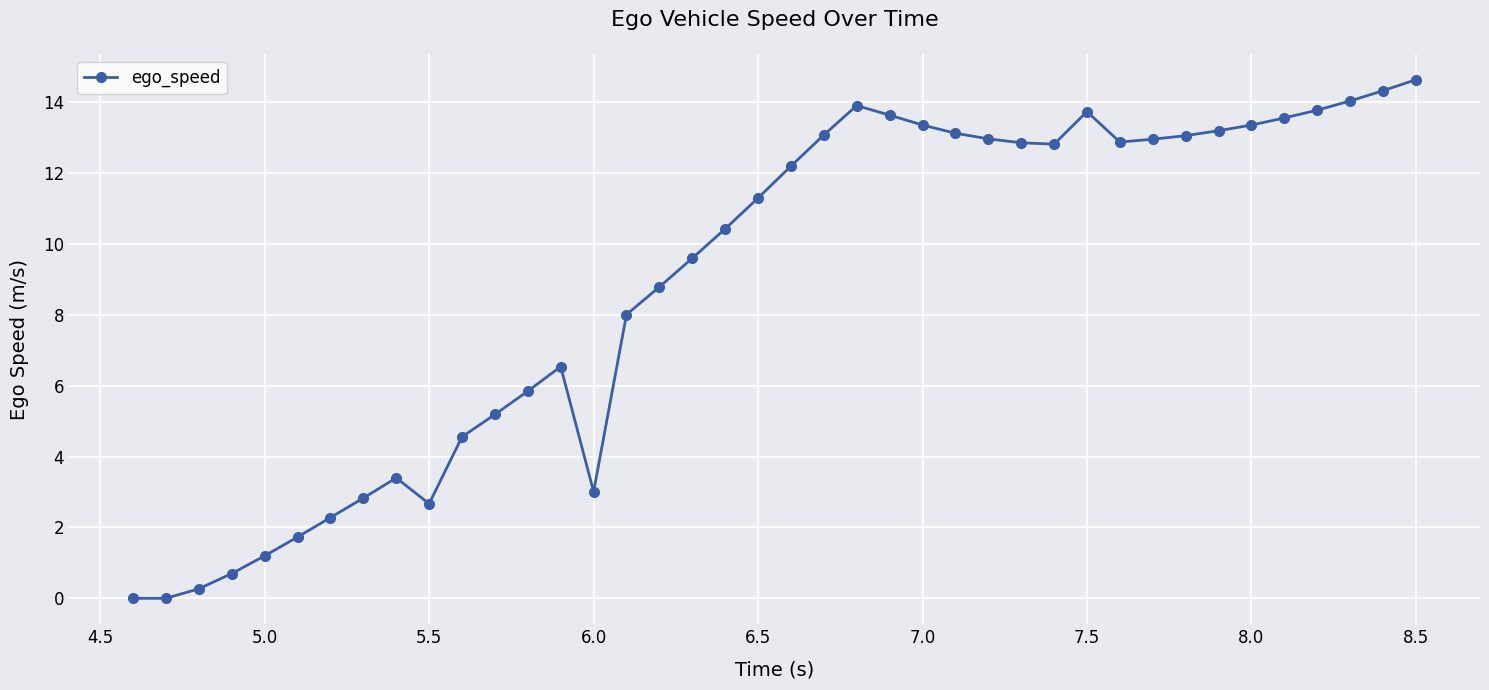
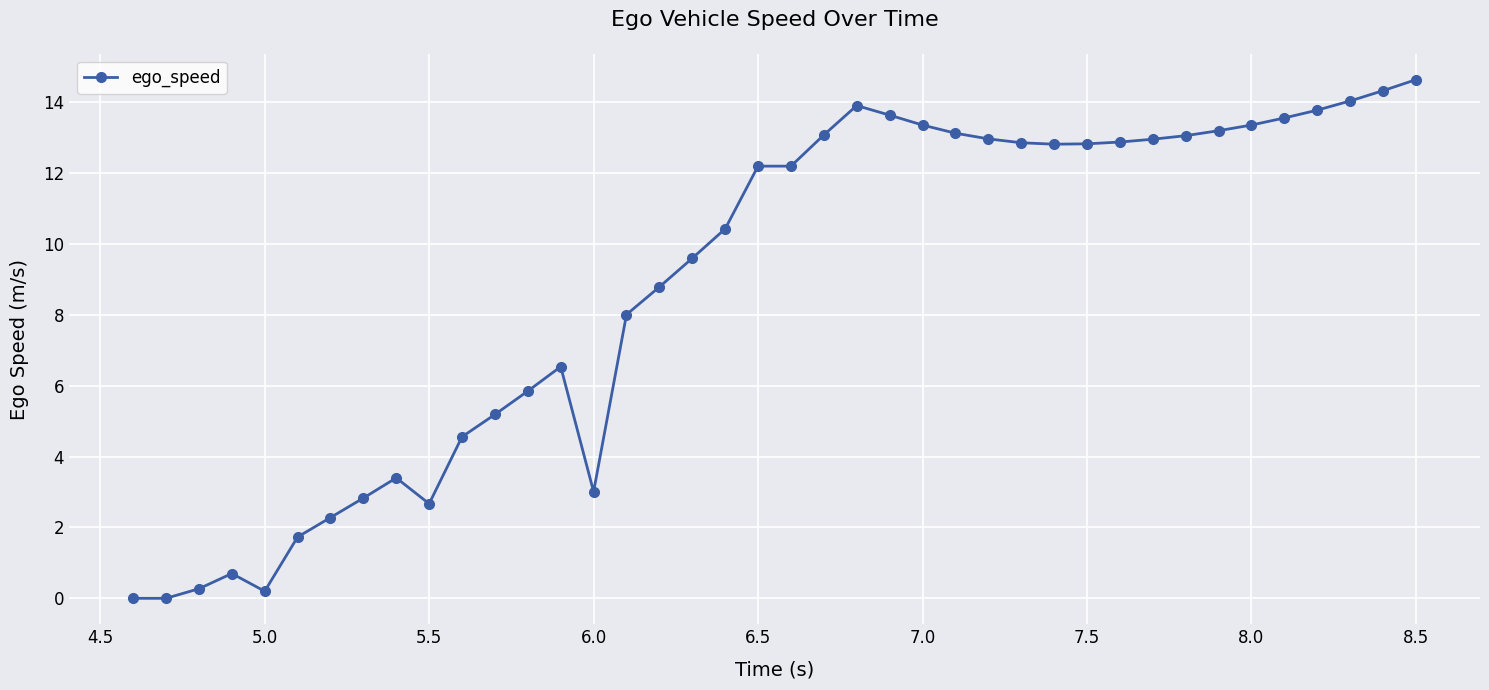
  {
-   "5.0": 1.2,
+   "5.0": 0.2,
    "5.5": 2.7,
    "6.0": 3.0,
-   "6.5": 11.3,
+   "6.5": 12.2,
    "7.0": 13.4,
-   "7.5": 13.7,
+   "7.5": 12.8,
    "8.0": 13.4,
    "8.5": 14.6
  }
